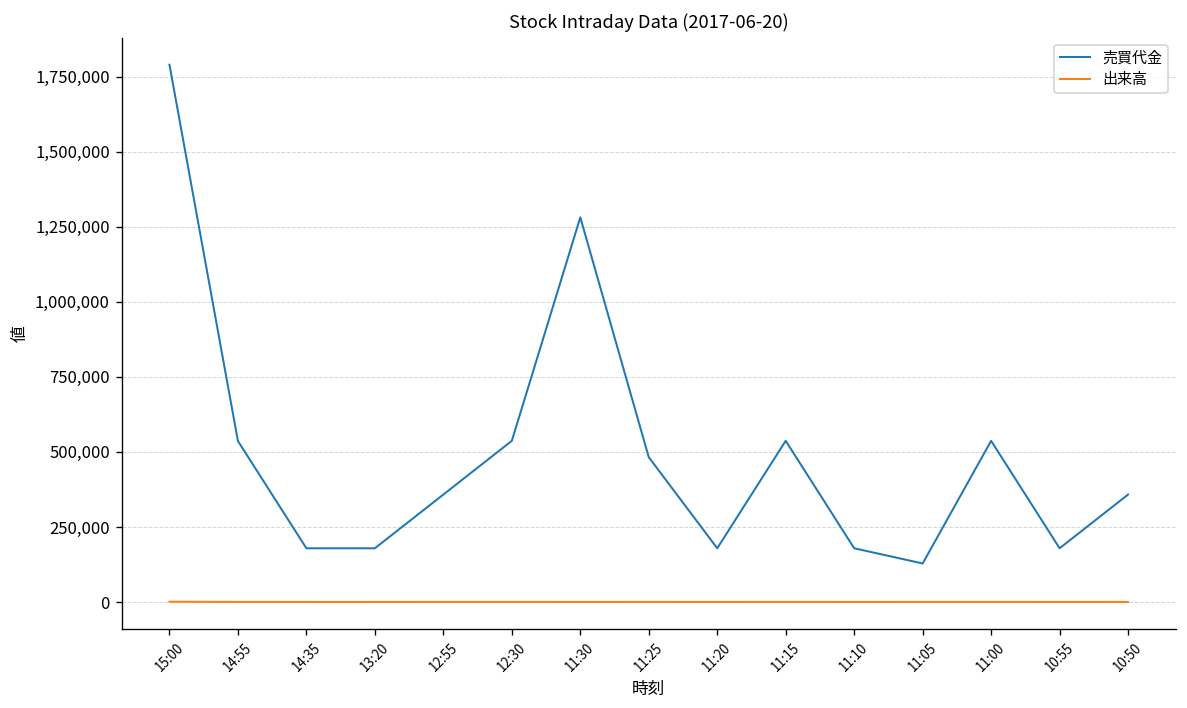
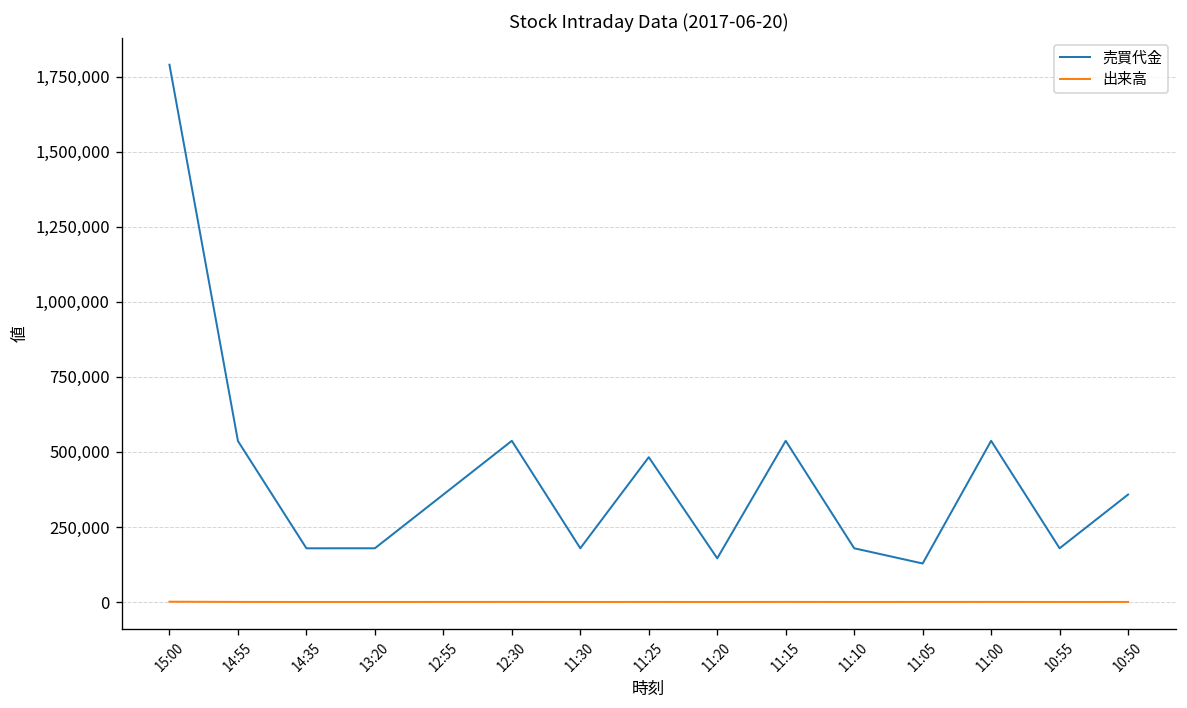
  {
    "売買代金": {
      "15:00": "1,790,000",
      "14:55": "540,000",
      "14:35": "180,000",
      "13:20": "180,000",
      "12:55": "360,000",
      "12:30": "540,000",
-     "11:30": "1,280,000",
+     "11:30": "180,000",
      "11:25": "480,000",
-     "11:20": "180,000",
+     "11:20": "150,000",
      "11:15": "540,000",
      "11:10": "180,000",
      "11:05": "130,000",
      "11:00": "540,000",
      "10:55": "180,000",
      "10:50": "360,000"
    },
    "出来高": {
      "15:00": "0",
      "14:55": "0",
      "14:35": "0",
      "13:20": "0",
      "12:55": "0",
      "12:30": "0",
      "11:30": "0",
      "11:25": "0",
      "11:20": "0",
      "11:15": "0",
      "11:10": "0",
      "11:05": "0",
      "11:00": "0",
      "10:55": "0",
      "10:50": "0"
    }
  }
